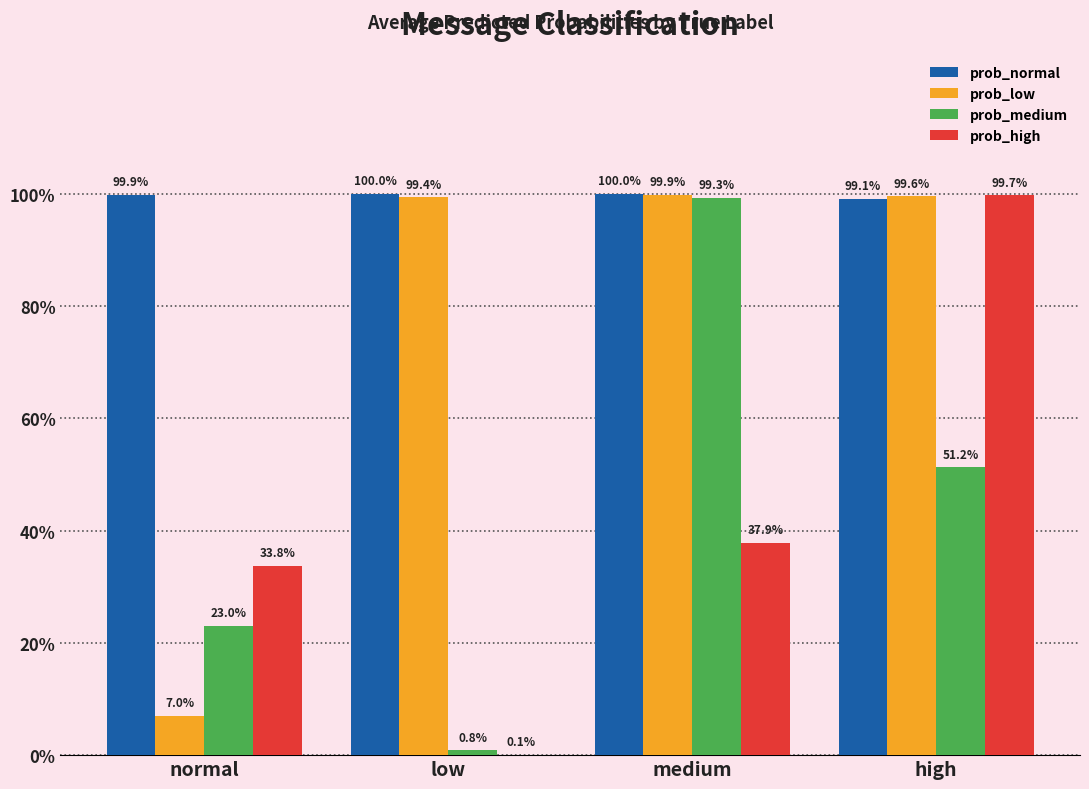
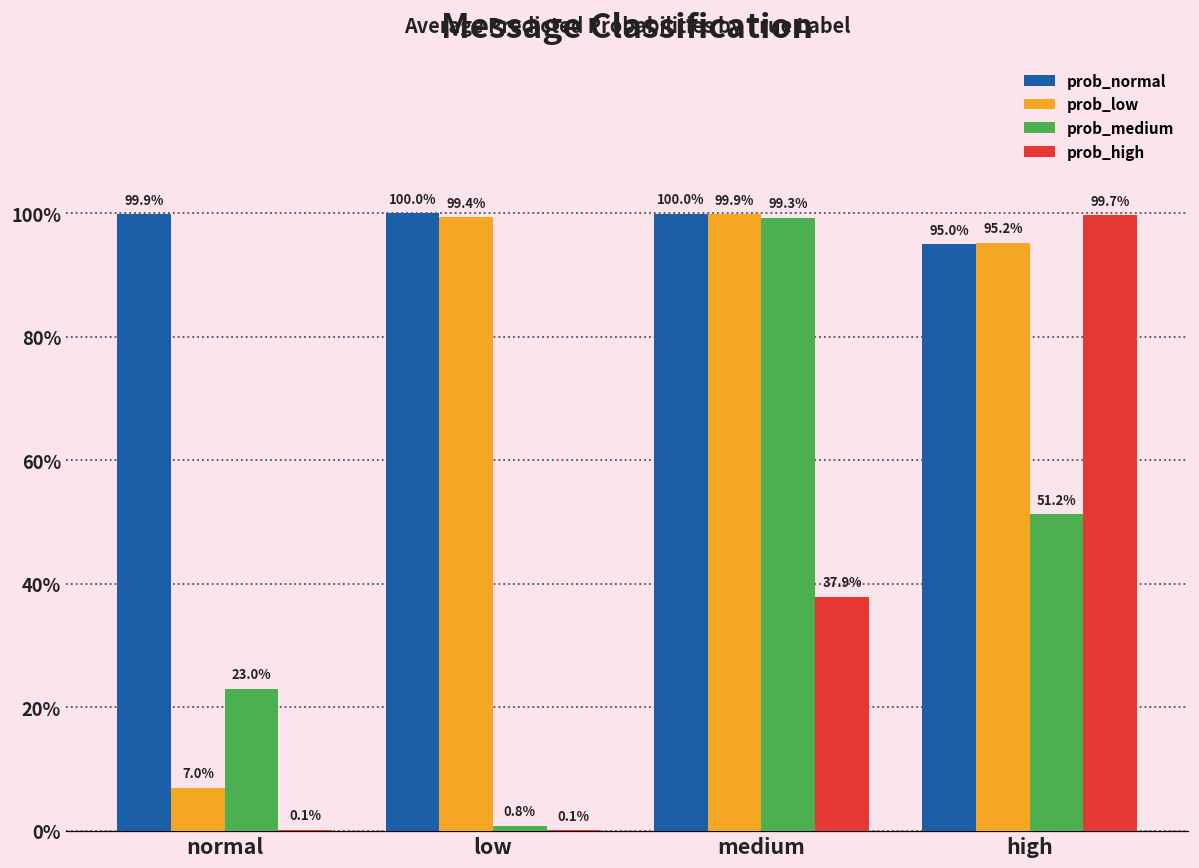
  {
    "prob_normal": {
      "normal": "99.9%",
      "low": "100.0%",
      "medium": "100.0%",
-     "high": "99.1%"
+     "high": "95.0%"
    },
    "prob_low": {
      "normal": "7.0%",
      "low": "99.4%",
      "medium": "99.9%",
-     "high": "99.6%"
+     "high": "95.2%"
    },
    "prob_medium": {
      "normal": "23.0%",
      "low": "0.8%",
      "medium": "99.3%",
      "high": "51.2%"
    },
    "prob_high": {
-     "normal": "33.8%",
+     "normal": "0.1%",
      "low": "0.1%",
      "medium": "37.9%",
      "high": "99.7%"
    }
  }
